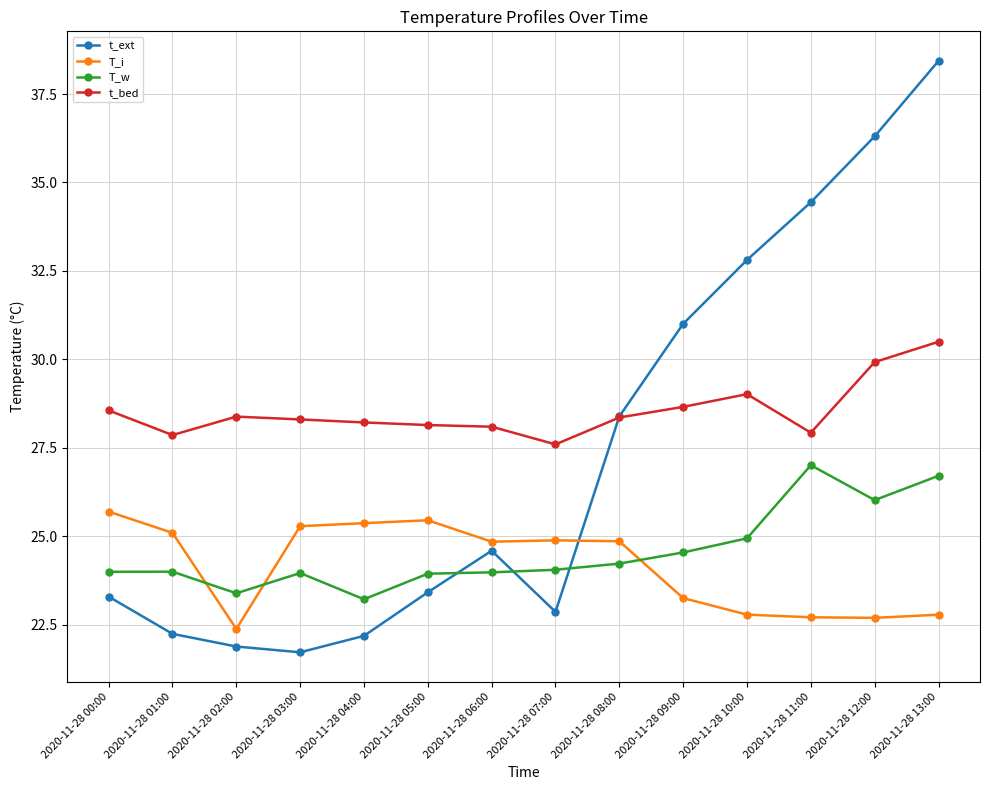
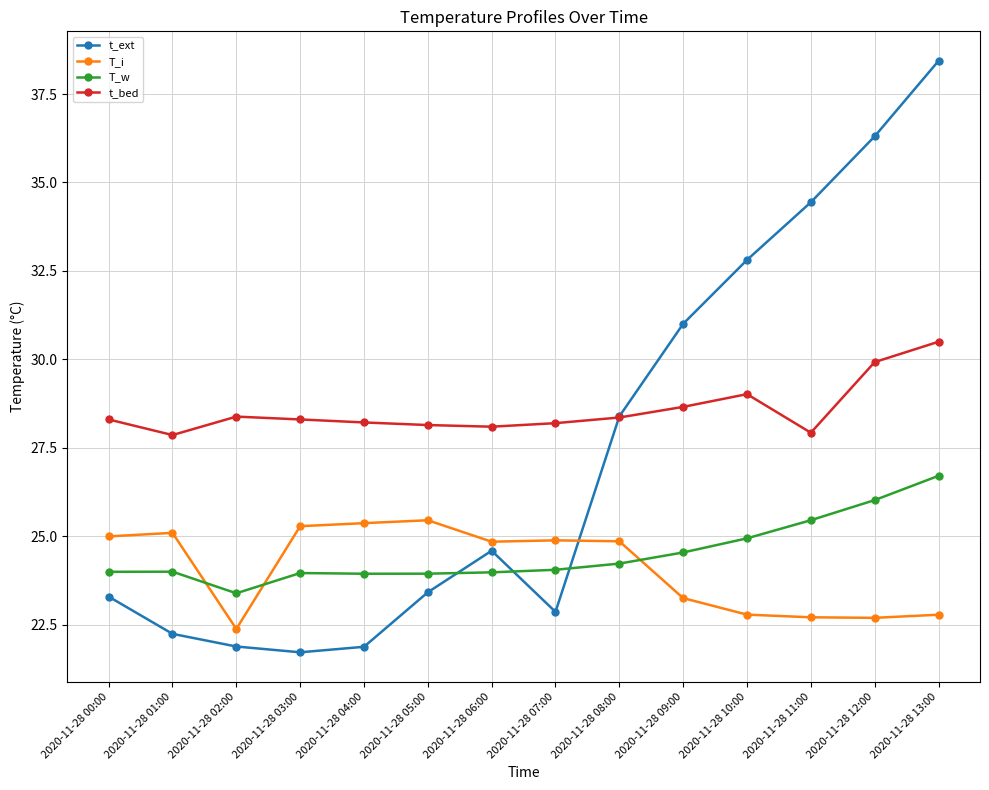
  {
    "t_ext": {
      "2020-11-28 00:00": 23.3,
      "2020-11-28 01:00": 22.2,
      "2020-11-28 02:00": 21.9,
      "2020-11-28 03:00": 21.7,
-     "2020-11-28 04:00": 22.2,
+     "2020-11-28 04:00": 21.9,
      "2020-11-28 05:00": 23.4,
      "2020-11-28 06:00": 24.6,
      "2020-11-28 07:00": 22.9,
      "2020-11-28 09:00": 31.0,
      "2020-11-28 10:00": 32.8,
      "2020-11-28 11:00": 34.4,
      "2020-11-28 12:00": 36.3,
      "2020-11-28 13:00": 38.4
    },
    "T_i": {
-     "2020-11-28 00:00": 25.7,
+     "2020-11-28 00:00": 25.0,
      "2020-11-28 01:00": 25.1,
      "2020-11-28 02:00": 22.4,
      "2020-11-28 03:00": 25.3,
      "2020-11-28 04:00": 25.4,
      "2020-11-28 05:00": 25.5,
      "2020-11-28 06:00": 24.9,
      "2020-11-28 07:00": 24.9,
      "2020-11-28 08:00": 24.9,
      "2020-11-28 09:00": 23.3,
      "2020-11-28 10:00": 22.8,
      "2020-11-28 11:00": 22.7,
      "2020-11-28 12:00": 22.7,
      "2020-11-28 13:00": 22.8
    },
    "T_w": {
      "2020-11-28 00:00": 24.0,
      "2020-11-28 01:00": 24.0,
      "2020-11-28 02:00": 23.4,
      "2020-11-28 03:00": 24.0,
-     "2020-11-28 04:00": 23.2,
+     "2020-11-28 04:00": 23.9,
      "2020-11-28 05:00": 23.9,
      "2020-11-28 06:00": 24.0,
      "2020-11-28 07:00": 24.1,
      "2020-11-28 08:00": 24.2,
      "2020-11-28 09:00": 24.5,
      "2020-11-28 10:00": 24.9,
-     "2020-11-28 11:00": 27.0,
+     "2020-11-28 11:00": 25.5,
      "2020-11-28 12:00": 26.0,
      "2020-11-28 13:00": 26.7
    },
    "t_bed": {
-     "2020-11-28 00:00": 28.6,
+     "2020-11-28 00:00": 28.3,
      "2020-11-28 01:00": 27.9,
      "2020-11-28 02:00": 28.4,
      "2020-11-28 03:00": 28.3,
      "2020-11-28 04:00": 28.2,
      "2020-11-28 05:00": 28.1,
      "2020-11-28 06:00": 28.1,
-     "2020-11-28 07:00": 27.6,
+     "2020-11-28 07:00": 28.2,
      "2020-11-28 09:00": 28.7,
      "2020-11-28 10:00": 29.0,
      "2020-11-28 11:00": 27.9,
      "2020-11-28 12:00": 29.9,
      "2020-11-28 13:00": 30.5
    }
  }
